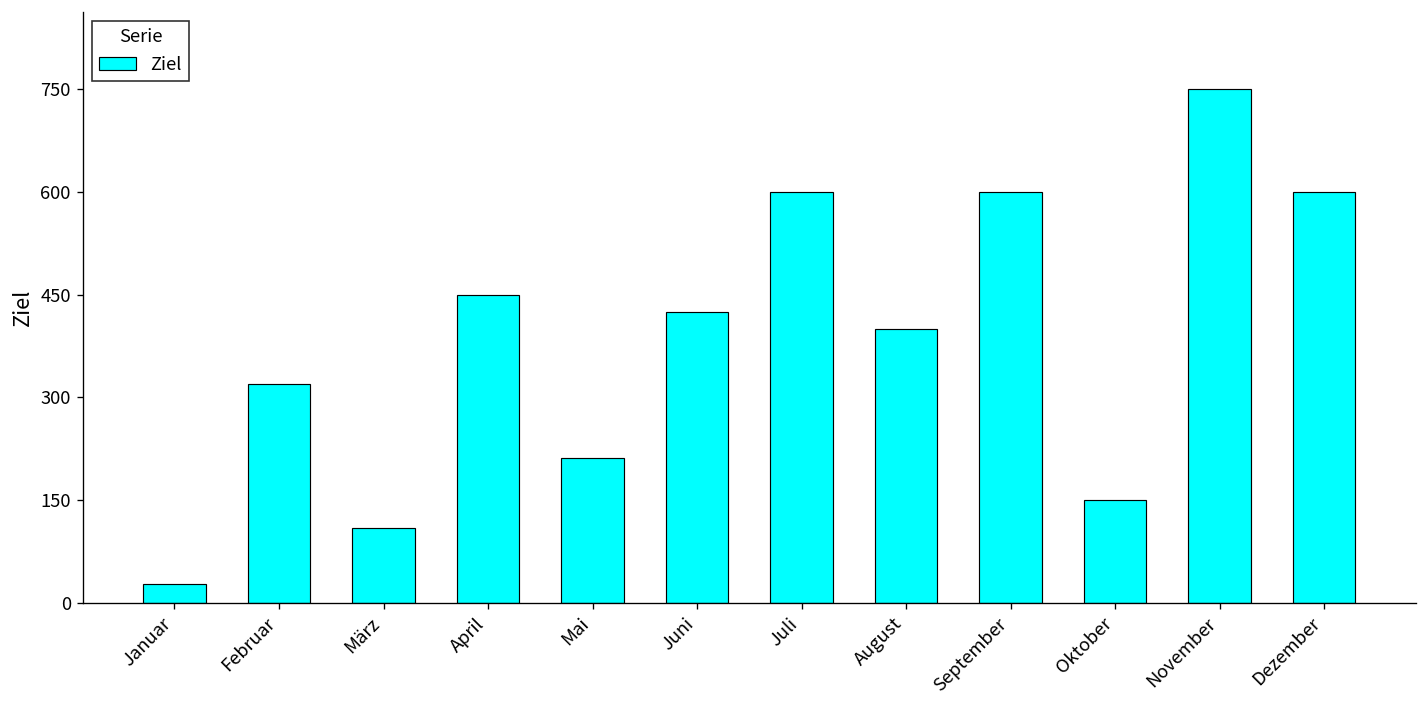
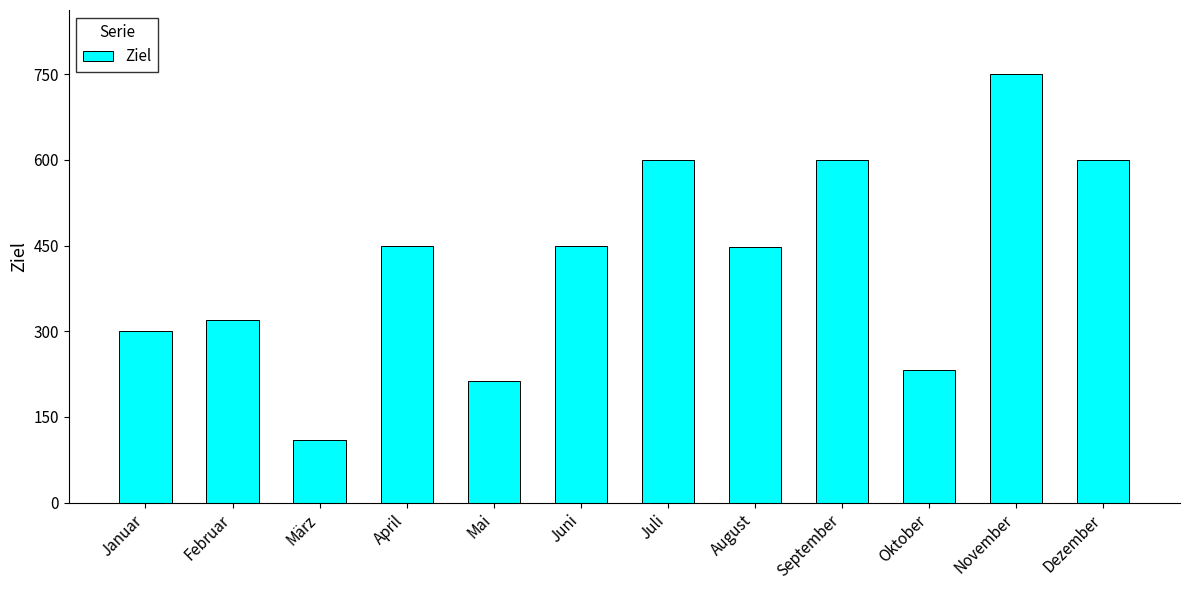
  {
-   "Januar": 30,
+   "Januar": 300,
    "Februar": 320,
    "März": 110,
    "April": 450,
    "Mai": 210,
-   "Juni": 430,
+   "Juni": 450,
    "Juli": 600,
-   "August": 400,
+   "August": 450,
    "September": 600,
-   "Oktober": 150,
+   "Oktober": 230,
    "November": 750,
    "Dezember": 600
  }
